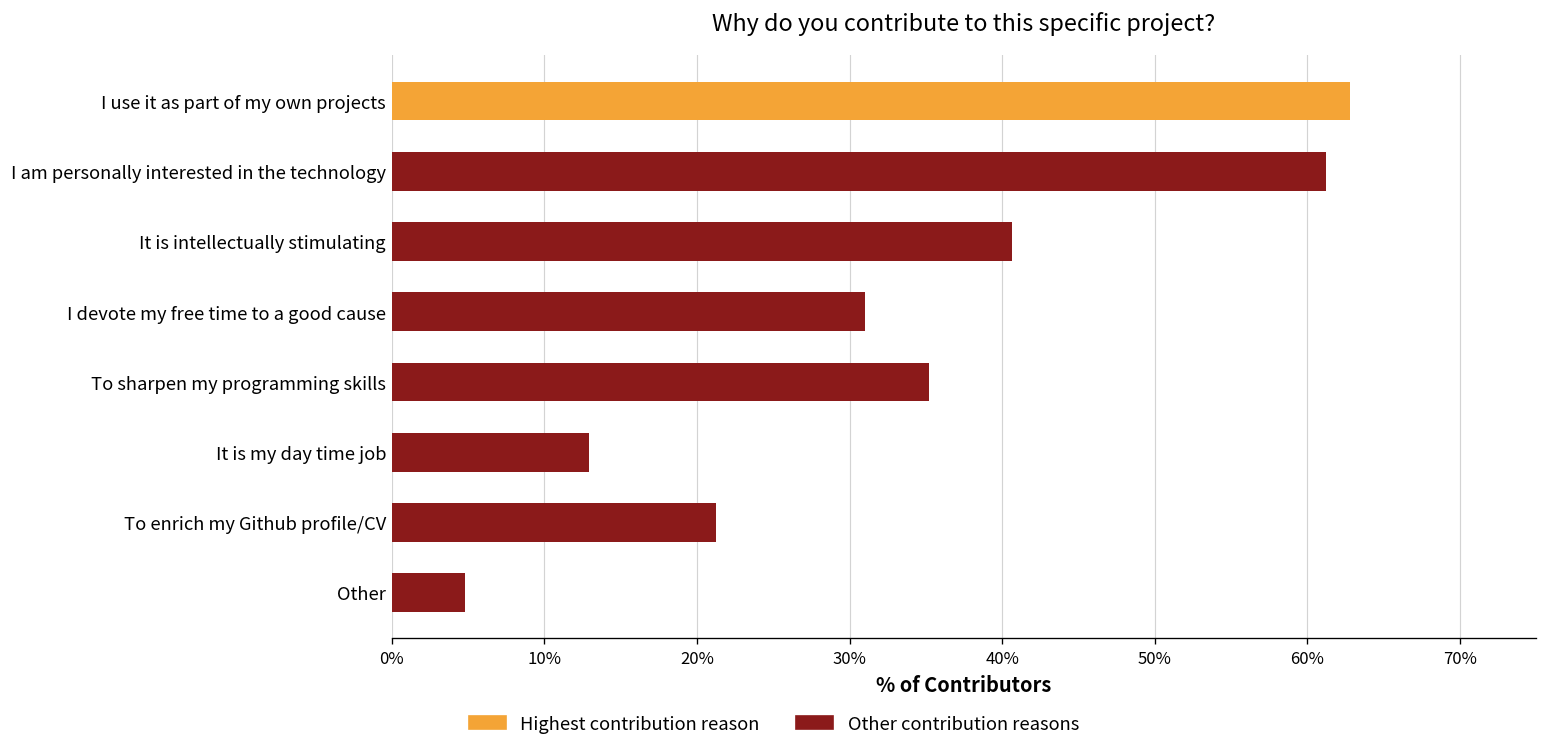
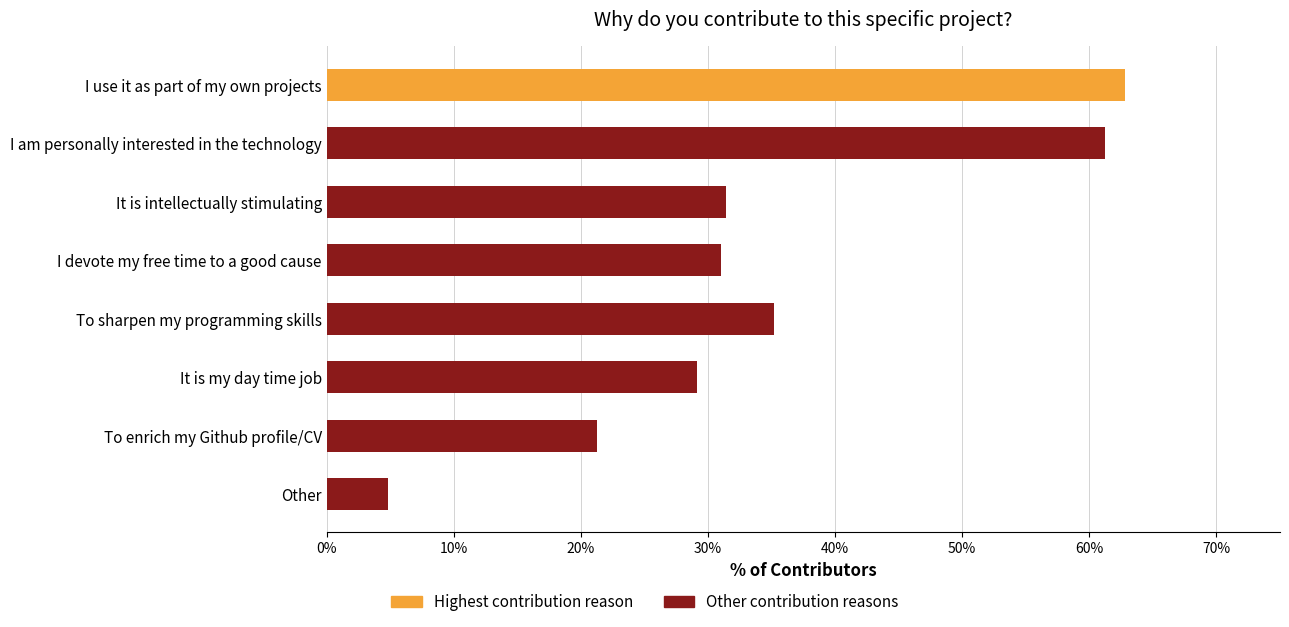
  {
    "I use it as part of my own projects": "62.8%",
    "I am personally interested in the technology": "61.2%",
-   "It is intellectually stimulating": "40.6%",
+   "It is intellectually stimulating": "31.4%",
    "I devote my free time to a good cause": "31.0%",
    "To sharpen my programming skills": "35.2%",
-   "It is my day time job": "12.9%",
+   "It is my day time job": "29.1%",
    "To enrich my Github profile/CV": "21.2%",
    "Other": "4.8%"
  }
